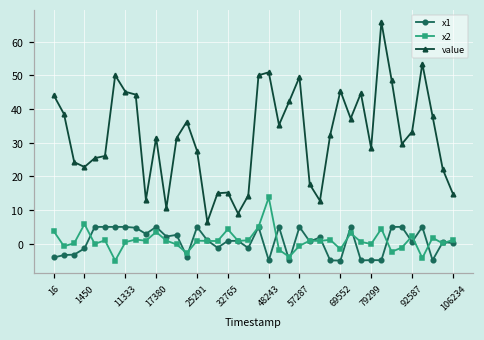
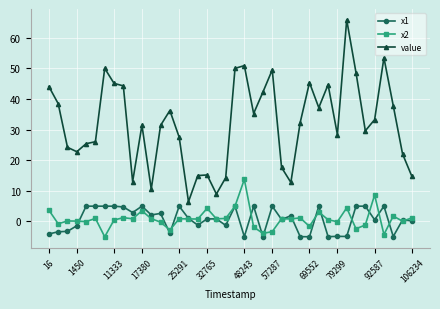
  {
    "x2": {
-     "1450": 6,
+     "1450": 0,
      "11333": 0,
      "17380": 3,
      "25291": 1,
      "32765": 4,
      "48243": 14,
-     "57287": -1,
+     "57287": -3,
      "69552": -2,
      "79299": 0,
-     "92587": 2,
+     "92587": 9,
      "106234": 1
    }
  }
